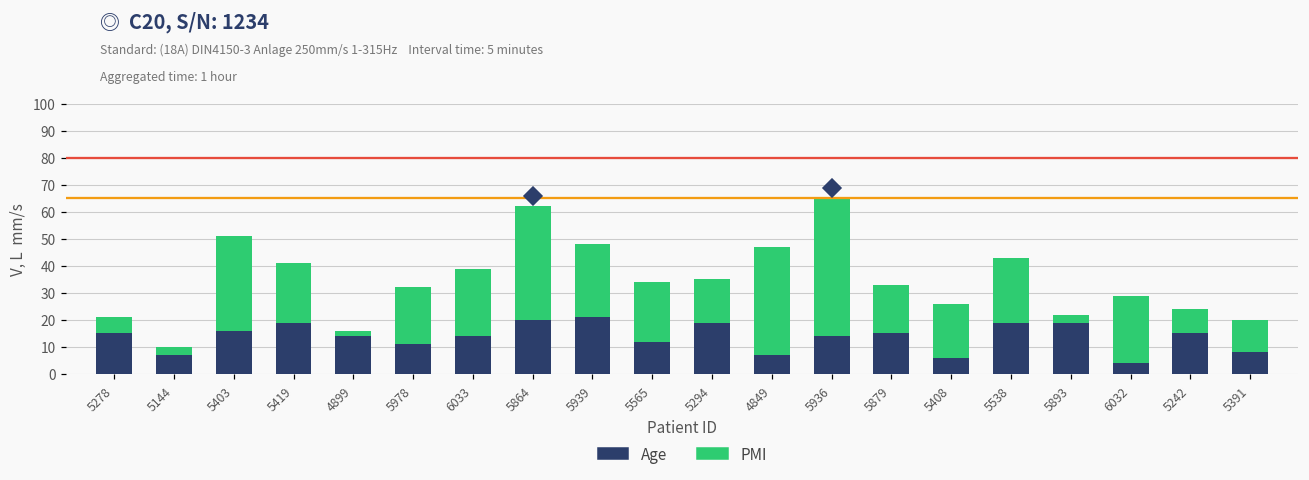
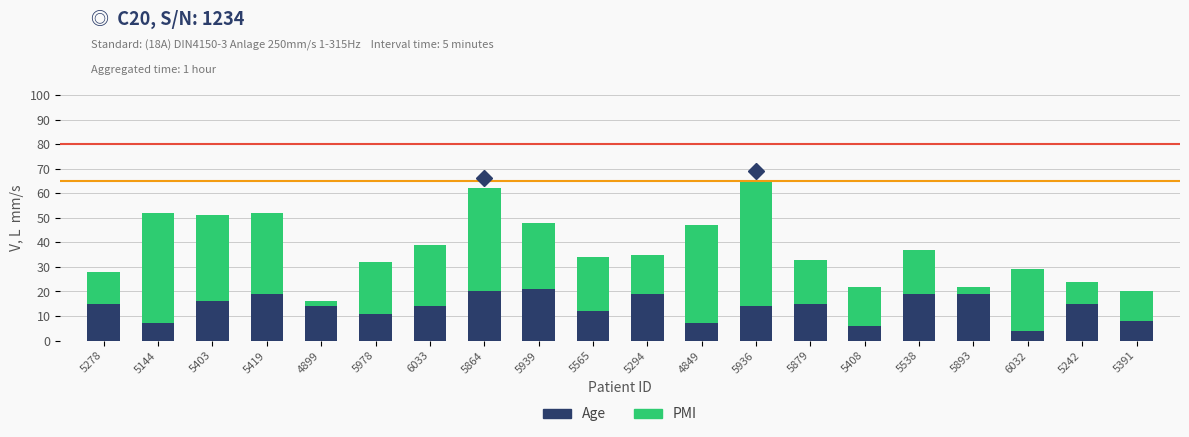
  {
    "PMI": {
-     "5278": 6,
-     "5144": 3,
+     "5278": 13,
+     "5144": 45,
      "5403": 35,
-     "5419": 22,
+     "5419": 33,
      "4899": 2,
      "5978": 21,
      "6033": 25,
      "5864": 42,
      "5939": 27,
      "5565": 22,
      "5294": 16,
      "4849": 40,
      "5936": 51,
      "5879": 18,
-     "5408": 20,
-     "5538": 24,
+     "5408": 16,
+     "5538": 18,
      "5893": 3,
      "6032": 25,
      "5242": 9,
      "5391": 12
    }
  }
